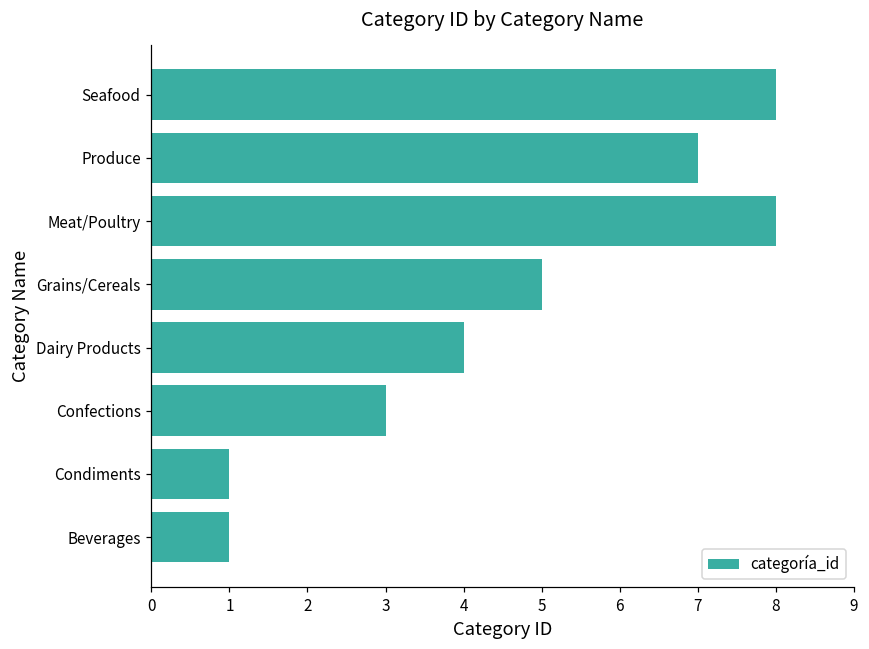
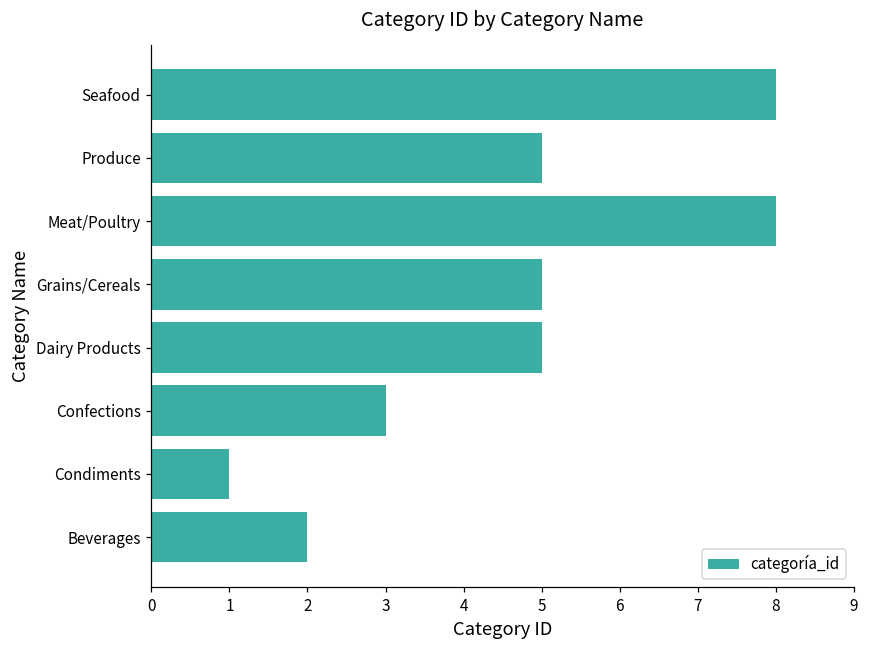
  {
    "Seafood": 8,
-   "Produce": 7,
+   "Produce": 5,
    "Meat/Poultry": 8,
    "Grains/Cereals": 5,
-   "Dairy Products": 4,
+   "Dairy Products": 5,
    "Confections": 3,
    "Condiments": 1,
-   "Beverages": 1
+   "Beverages": 2
  }
